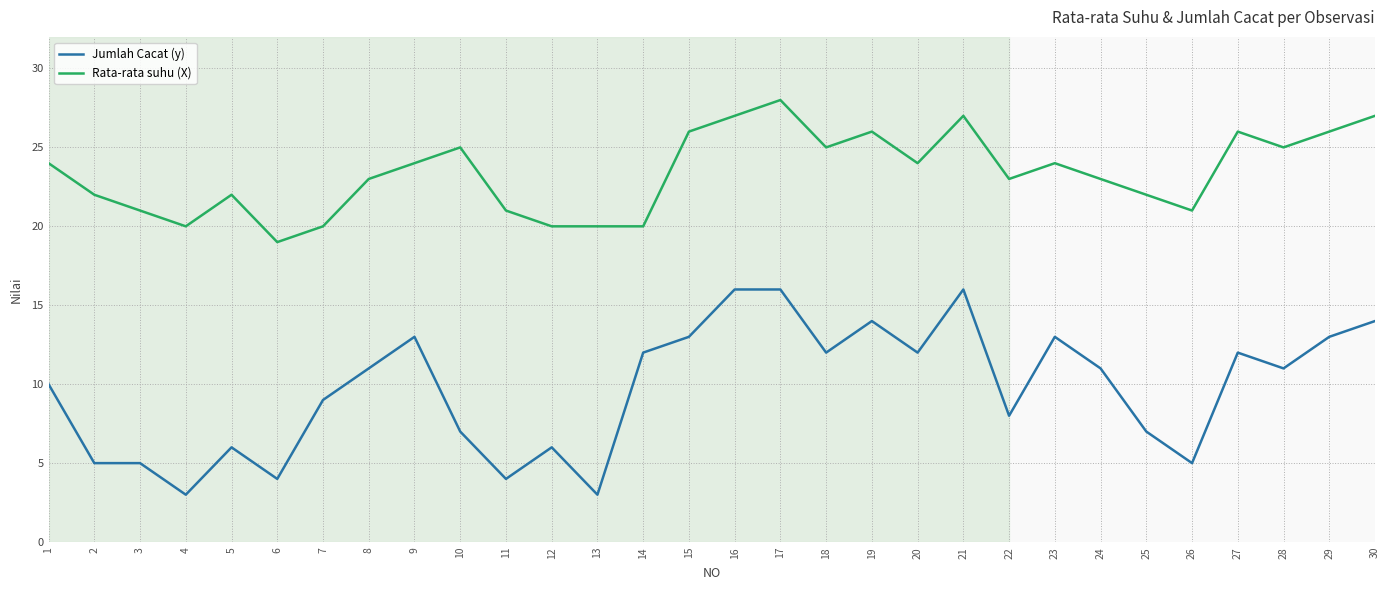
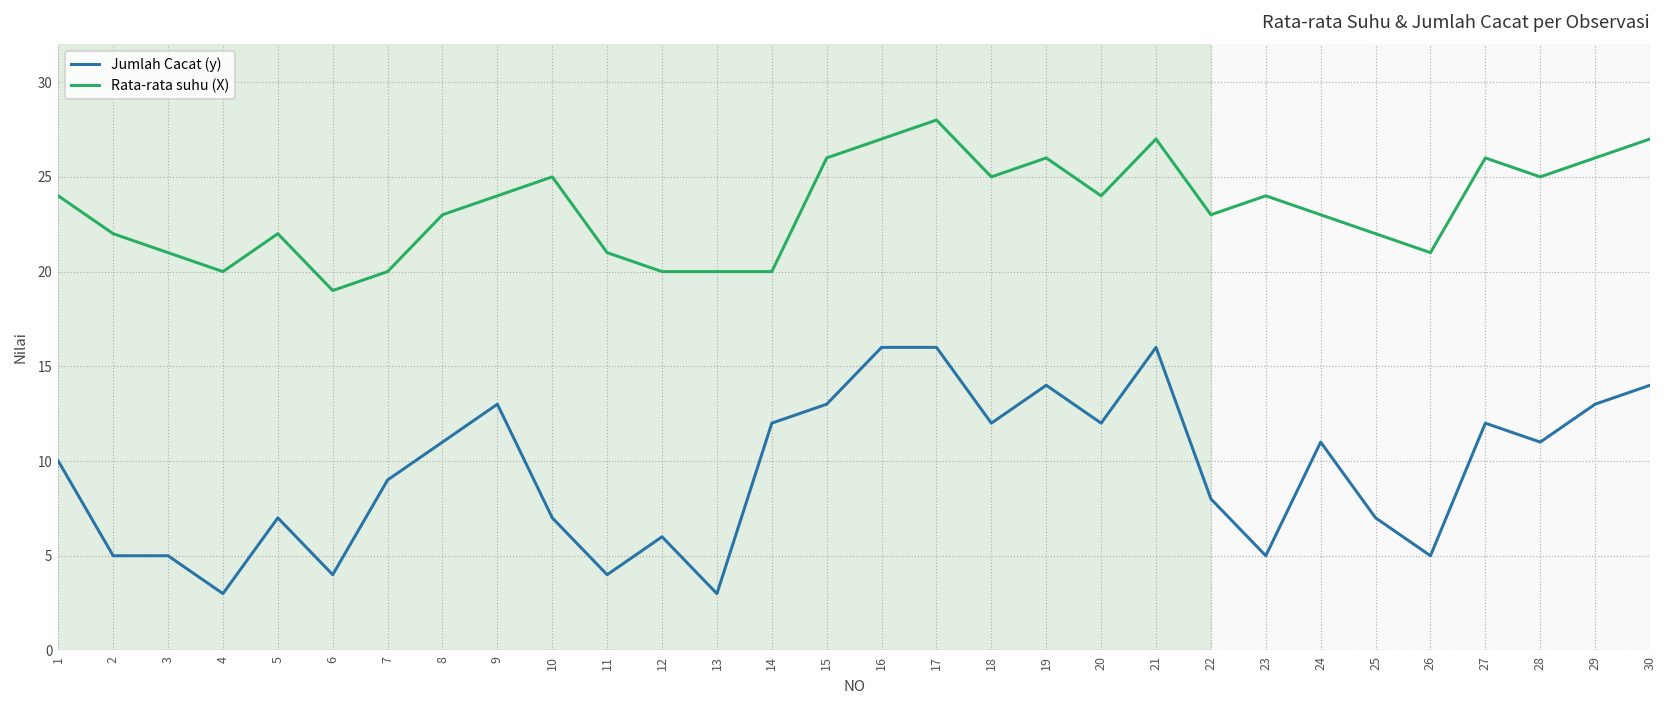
  {
    "Jumlah Cacat (y)": {
      "1": 10,
      "2": 5,
      "3": 5,
      "4": 3,
-     "5": 6,
+     "5": 7,
      "6": 4,
      "7": 9,
      "8": 11,
      "9": 13,
      "10": 7,
      "11": 4,
      "12": 6,
      "13": 3,
      "14": 12,
      "15": 13,
      "16": 16,
      "17": 16,
      "18": 12,
      "19": 14,
      "20": 12,
      "21": 16,
      "22": 8,
-     "23": 13,
+     "23": 5,
      "24": 11,
      "25": 7,
      "26": 5,
      "27": 12,
      "28": 11,
      "29": 13,
      "30": 14
    },
    "Rata-rata suhu (X)": {
      "1": 24,
      "2": 22,
      "3": 21,
      "4": 20,
      "5": 22,
      "6": 19,
      "7": 20,
      "8": 23,
      "9": 24,
      "10": 25,
      "11": 21,
      "12": 20,
      "13": 20,
      "14": 20,
      "15": 26,
      "16": 27,
      "17": 28,
      "18": 25,
      "19": 26,
      "20": 24,
      "21": 27,
      "22": 23,
      "23": 24,
      "24": 23,
      "25": 22,
      "26": 21,
      "27": 26,
      "28": 25,
      "29": 26,
      "30": 27
    }
  }
